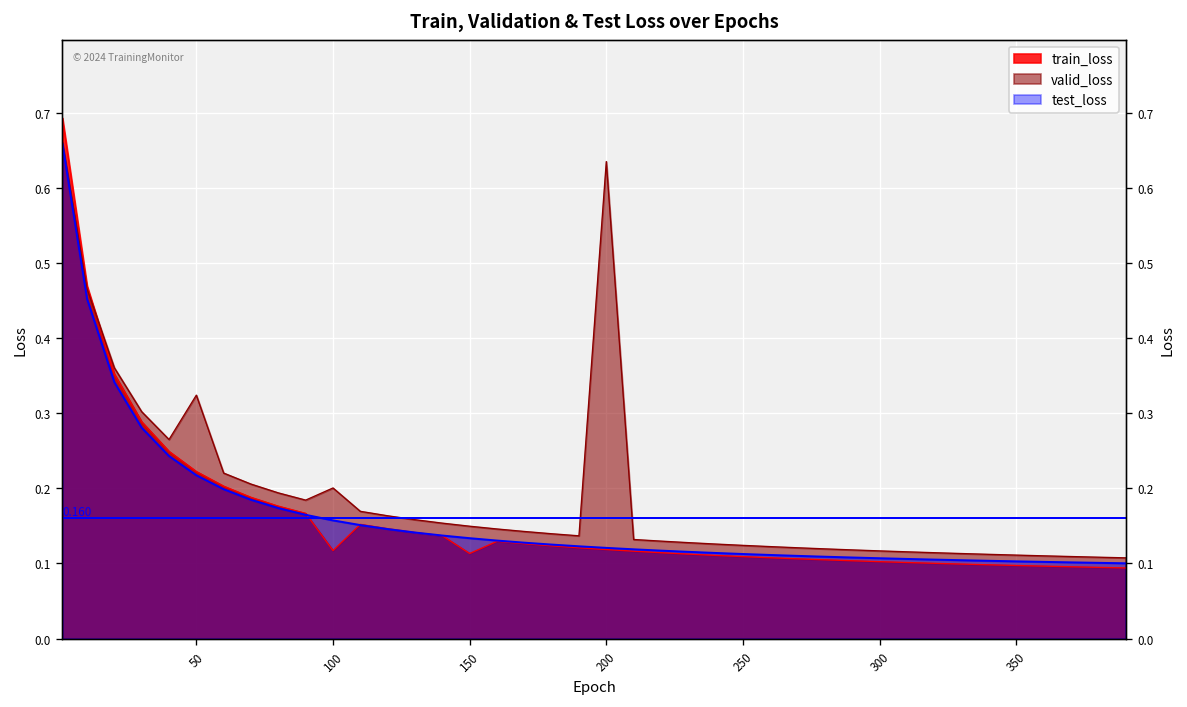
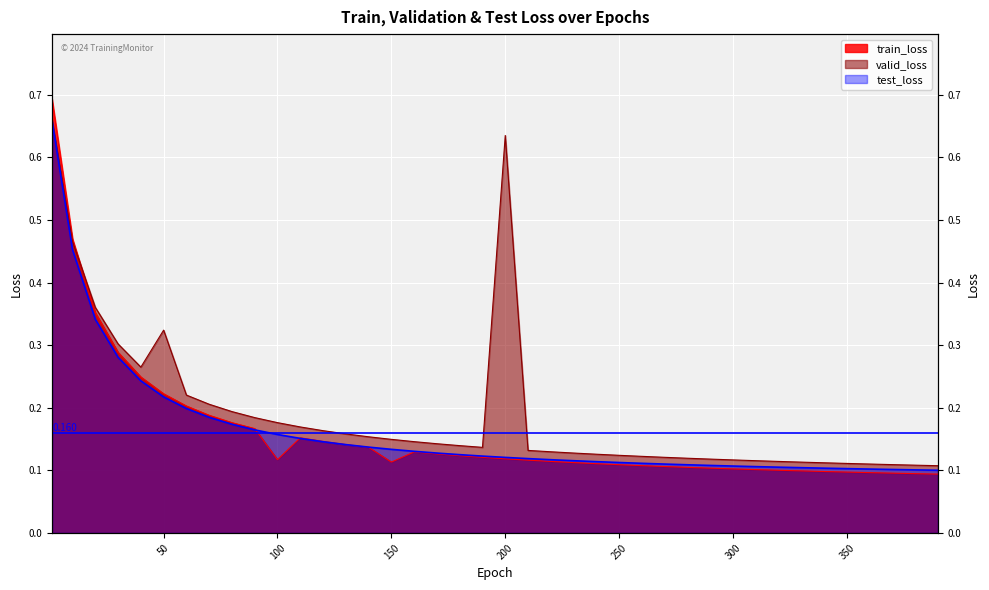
  {
    "train_loss": {
      "50": 0.22,
      "100": 0.12,
      "150": 0.11,
      "300": 0.10,
      "350": 0.10
    },
    "valid_loss": {
      "50": 0.32,
-     "100": 0.20,
+     "100": 0.18,
      "150": 0.15,
      "200": 0.64,
      "250": 0.12,
      "300": 0.12,
      "350": 0.11
    },
    "test_loss": {
      "50": 0.22,
      "100": 0.16,
      "150": 0.13,
      "300": 0.11,
      "350": 0.10
    }
  }
